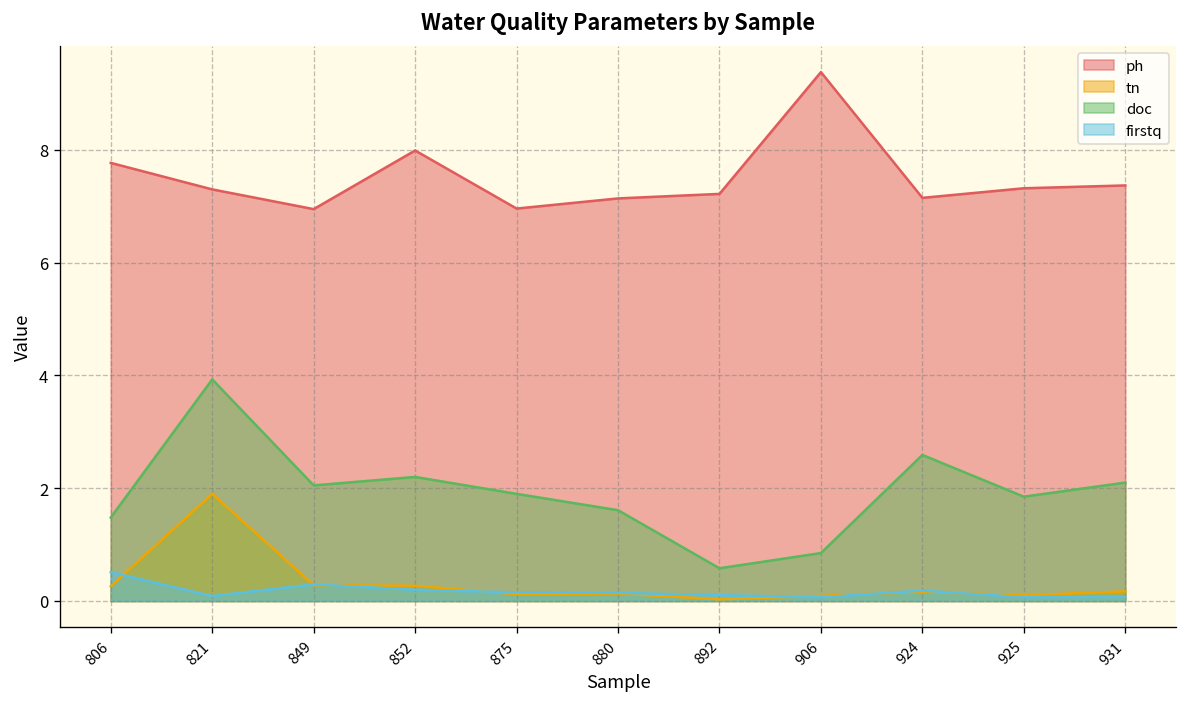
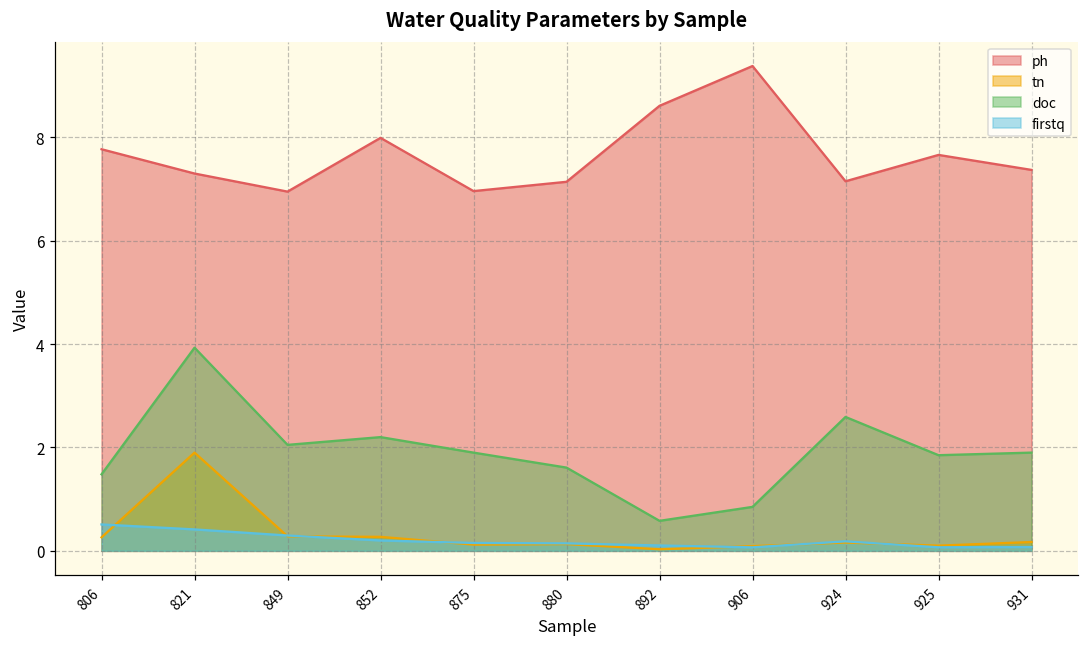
  {
    "ph": {
      "806": 7.8,
      "821": 7.3,
      "849": 7.0,
      "852": 8.0,
      "875": 7.0,
      "880": 7.1,
-     "892": 7.2,
+     "892": 8.6,
      "906": 9.4,
      "924": 7.2,
-     "925": 7.3,
+     "925": 7.7,
      "931": 7.4
    },
    "tn": {
      "806": 0.3,
      "821": 1.9,
      "852": 0.3,
      "892": 0.0,
      "931": 0.2
    },
    "doc": {
      "806": 1.5,
      "821": 3.9,
      "849": 2.1,
      "852": 2.2,
      "875": 1.9,
      "880": 1.6,
      "892": 0.6,
      "906": 0.9,
      "924": 2.6,
      "925": 1.9,
-     "931": 2.1
+     "931": 1.9
    },
    "firstq": {
      "806": 0.5,
-     "821": 0.1,
+     "821": 0.4,
      "852": 0.2,
      "892": 0.1,
      "931": 0.1
    }
  }
